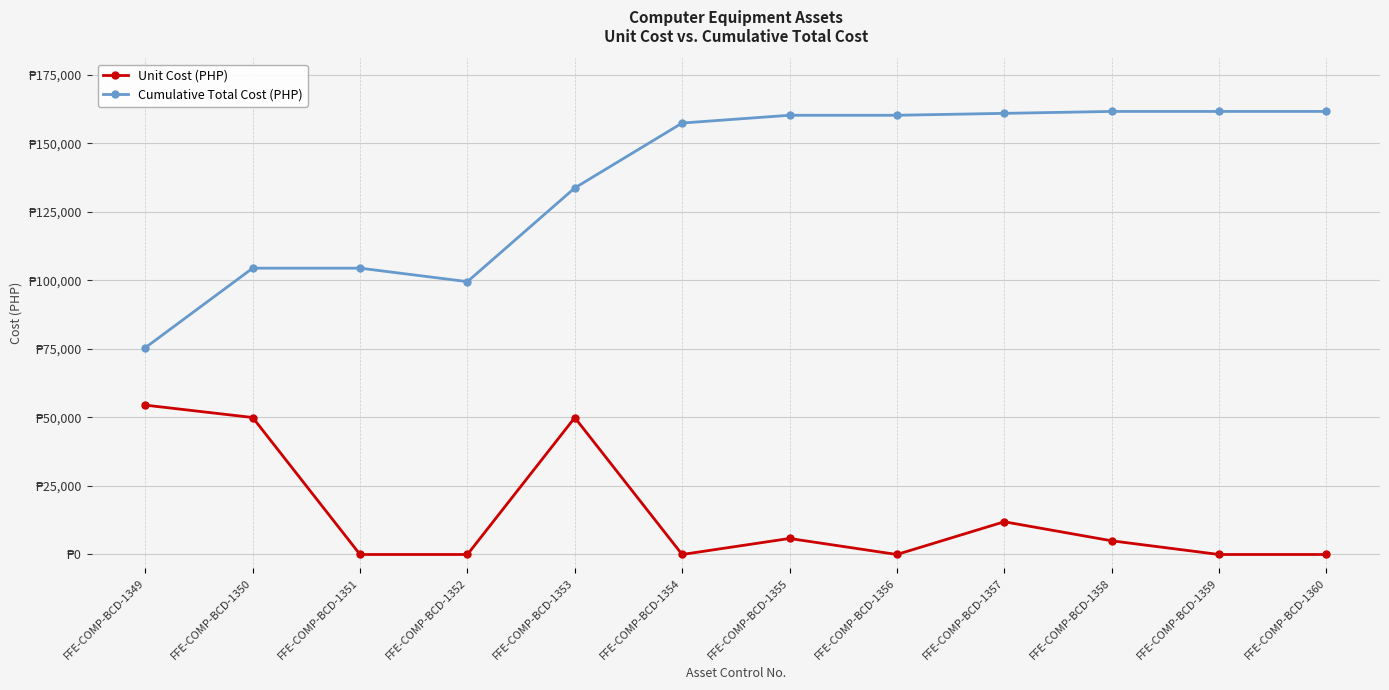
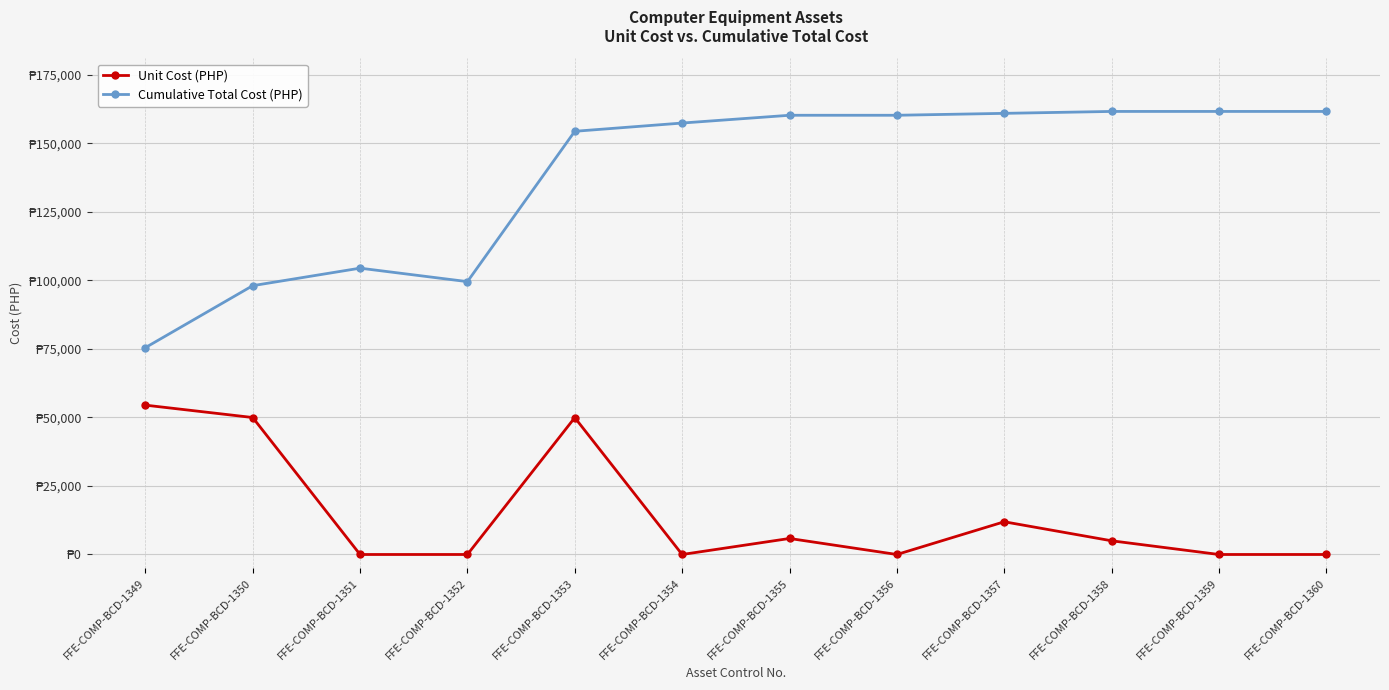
  {
    "Unit Cost (PHP)": {
      "FFE-COMP-BCD-1349": "₱55,000",
      "FFE-COMP-BCD-1350": "₱50,000",
      "FFE-COMP-BCD-1351": "₱0",
      "FFE-COMP-BCD-1352": "₱0",
      "FFE-COMP-BCD-1353": "₱50,000",
      "FFE-COMP-BCD-1354": "₱0",
      "FFE-COMP-BCD-1355": "₱6,000",
      "FFE-COMP-BCD-1356": "₱0",
      "FFE-COMP-BCD-1357": "₱12,000",
      "FFE-COMP-BCD-1358": "₱5,000",
      "FFE-COMP-BCD-1359": "₱0",
      "FFE-COMP-BCD-1360": "₱0"
    },
    "Cumulative Total Cost (PHP)": {
      "FFE-COMP-BCD-1349": "₱75,000",
-     "FFE-COMP-BCD-1350": "₱104,000",
+     "FFE-COMP-BCD-1350": "₱98,000",
      "FFE-COMP-BCD-1351": "₱104,000",
      "FFE-COMP-BCD-1352": "₱100,000",
-     "FFE-COMP-BCD-1353": "₱134,000",
+     "FFE-COMP-BCD-1353": "₱154,000",
      "FFE-COMP-BCD-1354": "₱157,000",
      "FFE-COMP-BCD-1355": "₱160,000",
      "FFE-COMP-BCD-1356": "₱160,000",
      "FFE-COMP-BCD-1357": "₱161,000",
      "FFE-COMP-BCD-1358": "₱162,000",
      "FFE-COMP-BCD-1359": "₱162,000",
      "FFE-COMP-BCD-1360": "₱162,000"
    }
  }
